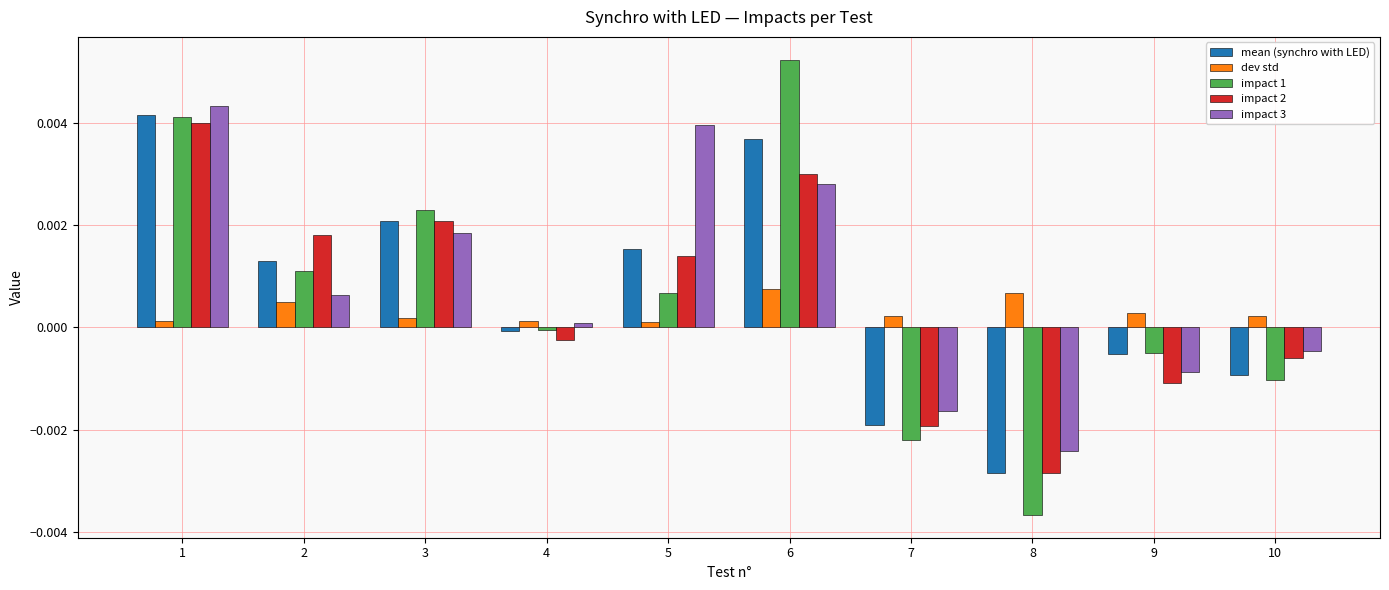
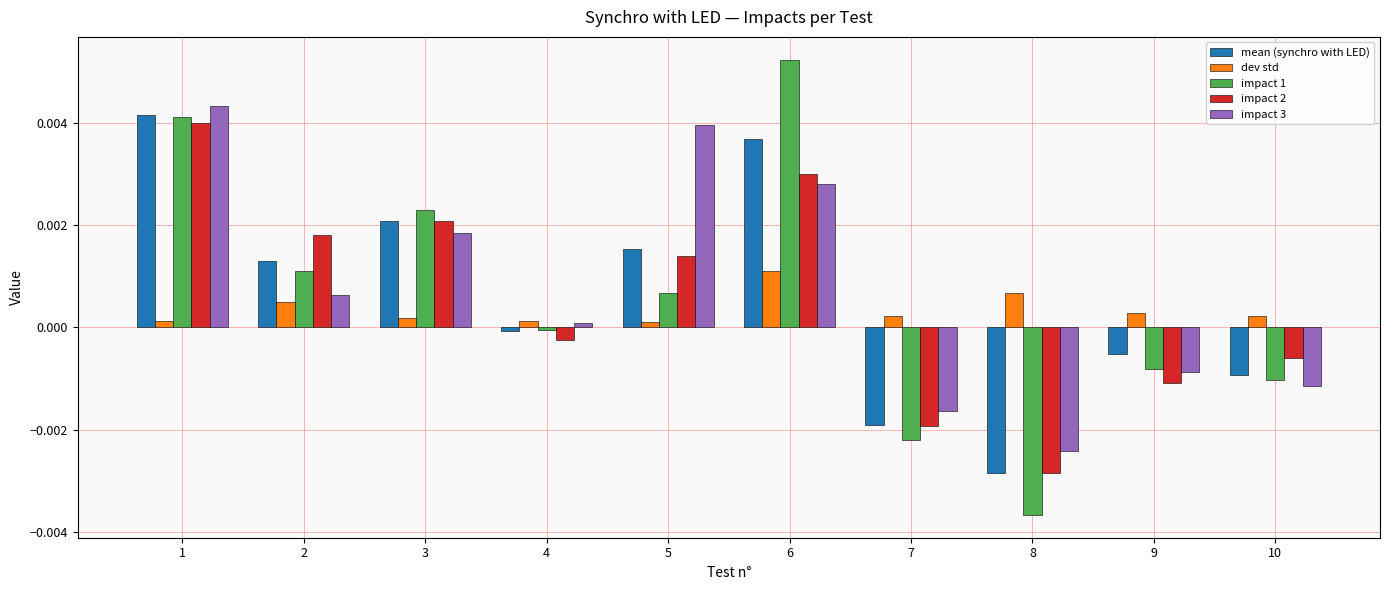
  {
    "mean (synchro with LED)": {
      "1": 0.0041,
      "2": 0.0013,
      "3": 0.0021,
      "4": -0.0001,
      "5": 0.0015,
      "6": 0.0037,
      "7": -0.0019,
      "8": -0.0028,
      "9": -0.0005,
      "10": -0.0009
    },
    "dev std": {
      "1": 0.0001,
      "2": 0.0005,
      "3": 0.0002,
      "4": 0.0001,
      "5": 0.0001,
-     "6": 0.0008,
+     "6": 0.0011,
      "7": 0.0002,
      "8": 0.0007,
      "9": 0.0003,
      "10": 0.0002
    },
    "impact 1": {
      "1": 0.0041,
      "2": 0.0011,
      "3": 0.0023,
      "4": -0.0001,
      "5": 0.0007,
      "6": 0.0052,
      "7": -0.0022,
      "8": -0.0037,
-     "9": -0.0005,
+     "9": -0.0008,
      "10": -0.0010
    },
    "impact 2": {
      "1": 0.0040,
      "2": 0.0018,
      "3": 0.0021,
      "4": -0.0002,
      "5": 0.0014,
      "6": 0.0030,
      "7": -0.0019,
      "8": -0.0028,
      "9": -0.0011,
      "10": -0.0006
    },
    "impact 3": {
      "1": 0.0043,
      "2": 0.0006,
      "3": 0.0018,
      "4": 0.0001,
      "5": 0.0040,
      "6": 0.0028,
      "7": -0.0016,
      "8": -0.0024,
      "9": -0.0009,
-     "10": -0.0005
+     "10": -0.0011
    }
  }
